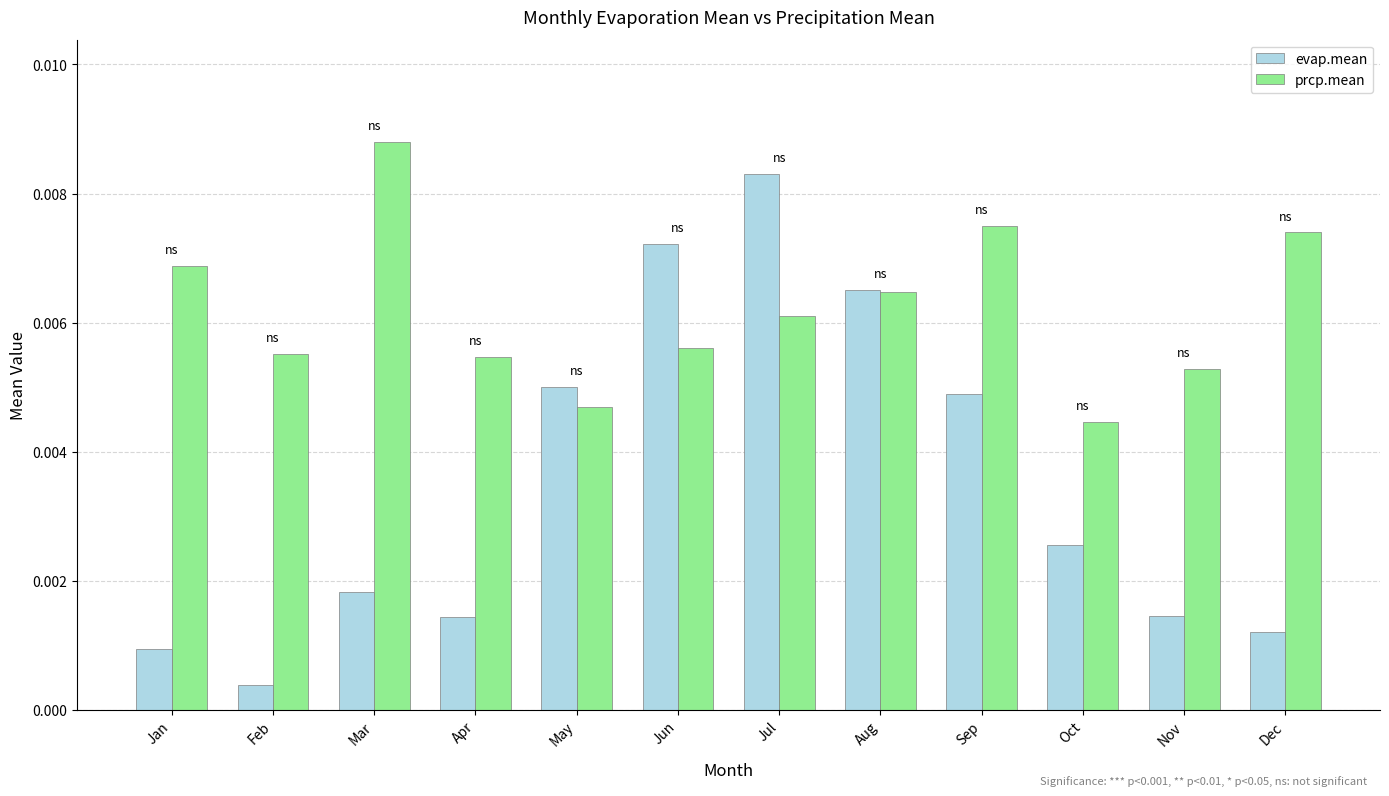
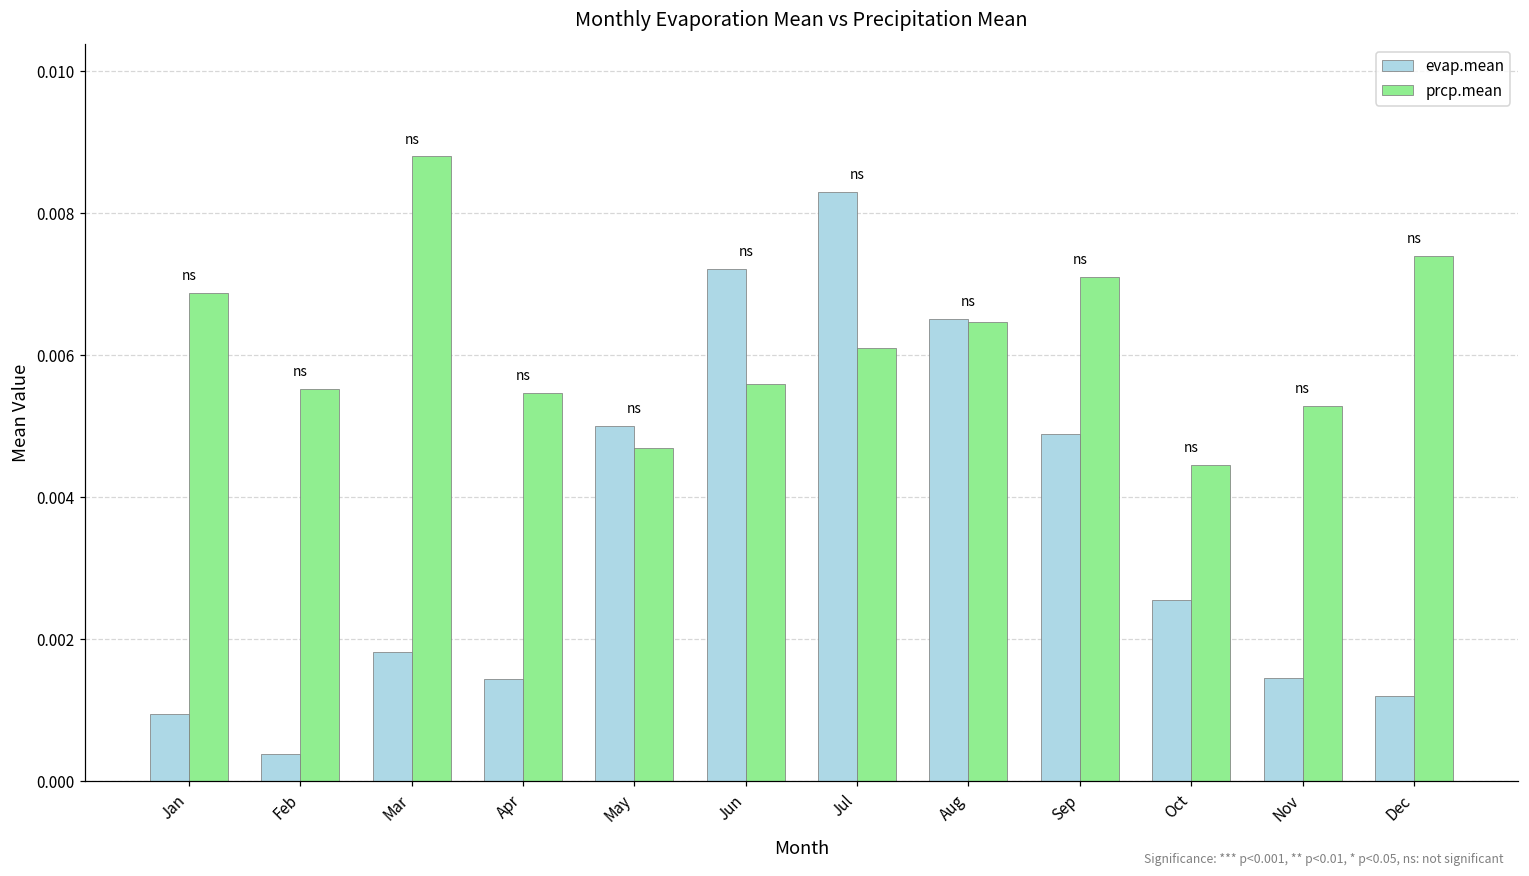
  {
    "evap.mean": {
      "Jan": 0.0009,
      "Feb": 0.0004,
      "Mar": 0.0018,
      "Apr": 0.0014,
      "May": 0.0050,
      "Jun": 0.0072,
      "Jul": 0.0083,
      "Aug": 0.0065,
      "Sep": 0.0049,
      "Oct": 0.0026,
      "Nov": 0.0015,
      "Dec": 0.0012
    },
    "prcp.mean": {
      "Jan": 0.0069,
      "Feb": 0.0055,
      "Mar": 0.0088,
      "Apr": 0.0055,
      "May": 0.0047,
      "Jun": 0.0056,
      "Jul": 0.0061,
      "Aug": 0.0065,
-     "Sep": 0.0075,
+     "Sep": 0.0071,
      "Oct": 0.0045,
      "Nov": 0.0053,
      "Dec": 0.0074
    }
  }
